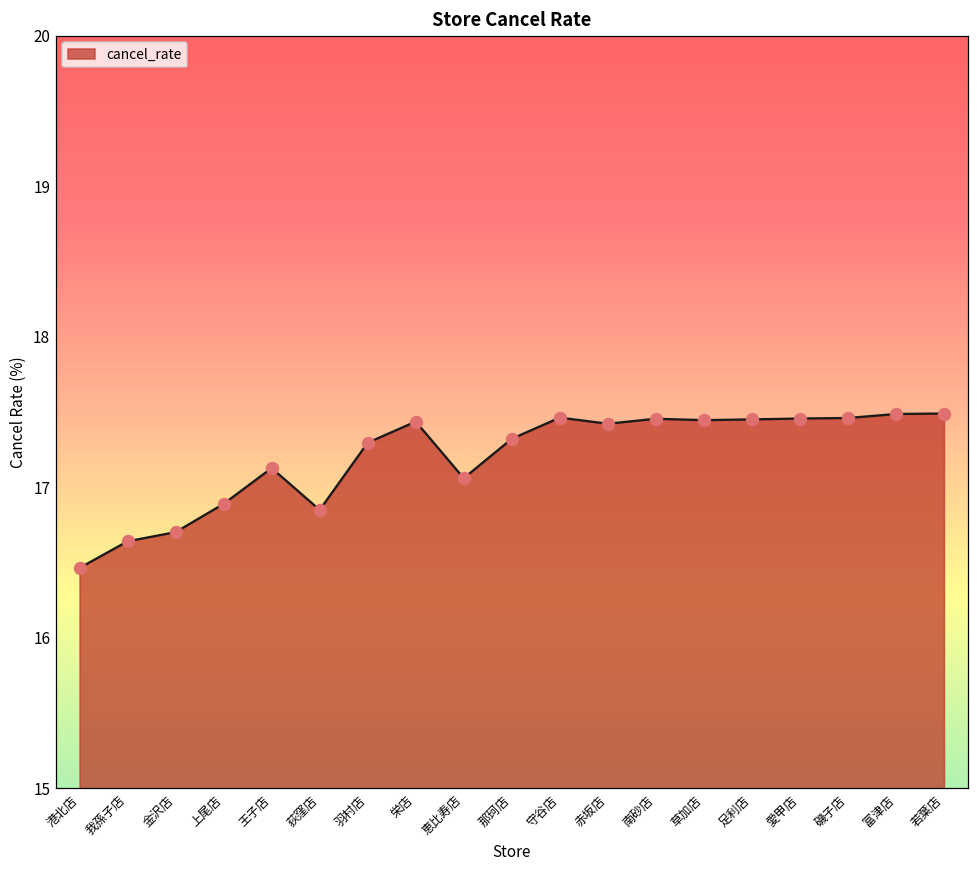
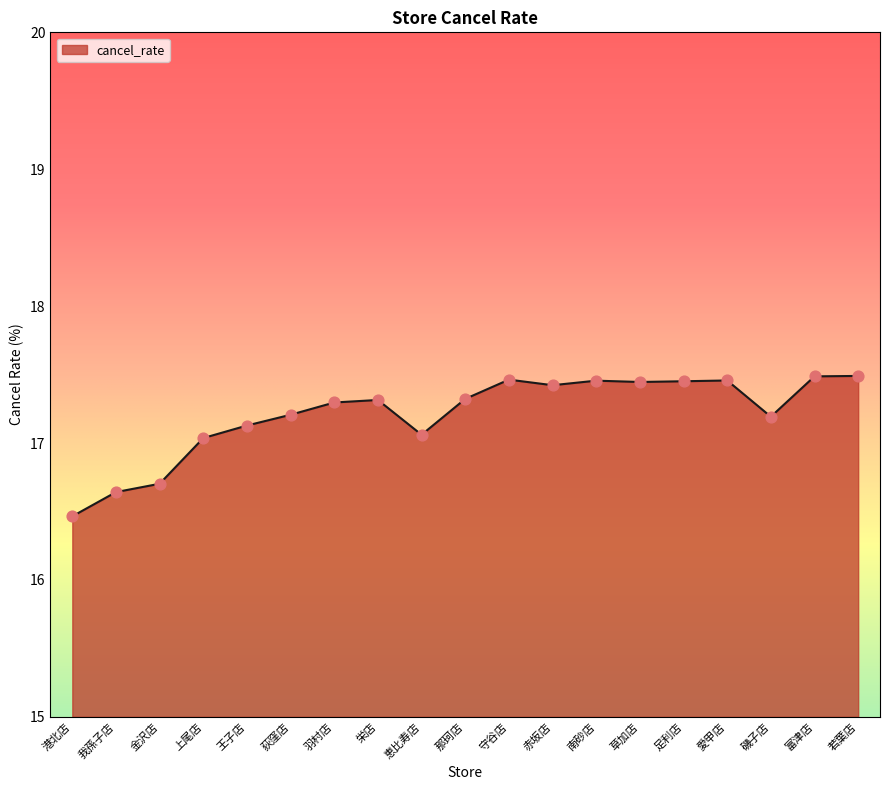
  {
    "港北店": 16.46,
    "我孫子店": 16.64,
    "金沢店": 16.70,
-   "上尾店": 16.89,
+   "上尾店": 17.04,
    "王子店": 17.13,
-   "荻窪店": 16.85,
+   "荻窪店": 17.21,
    "羽村店": 17.30,
-   "栄店": 17.44,
+   "栄店": 17.31,
    "恵比寿店": 17.06,
    "那珂店": 17.32,
    "守谷店": 17.46,
    "赤坂店": 17.42,
    "南砂店": 17.46,
    "草加店": 17.45,
    "足利店": 17.45,
    "愛甲店": 17.46,
-   "磯子店": 17.46,
+   "磯子店": 17.19,
    "富津店": 17.49,
    "若葉店": 17.49
  }
